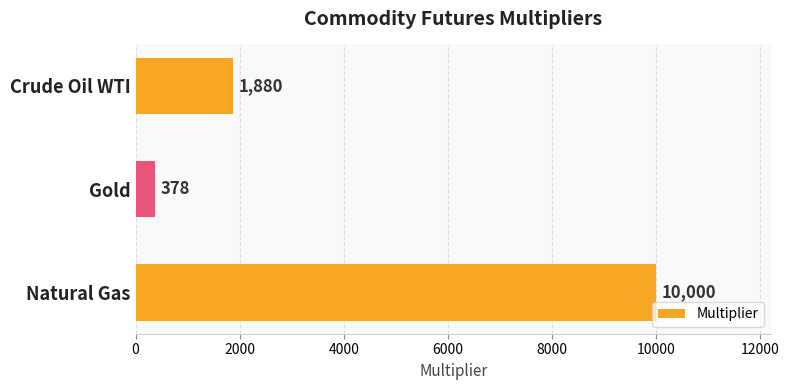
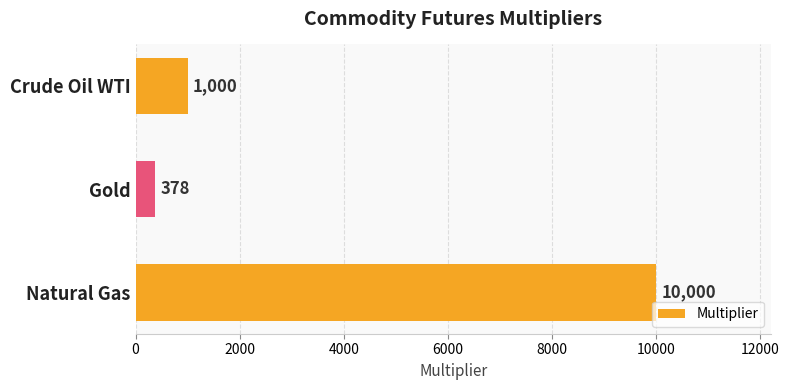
  {
-   "Crude Oil WTI": "1,880",
+   "Crude Oil WTI": "1,000",
    "Gold": "378",
    "Natural Gas": "10,000"
  }
